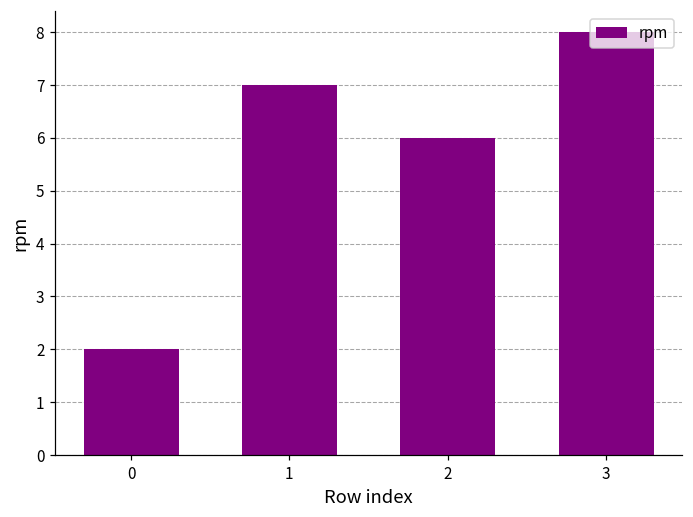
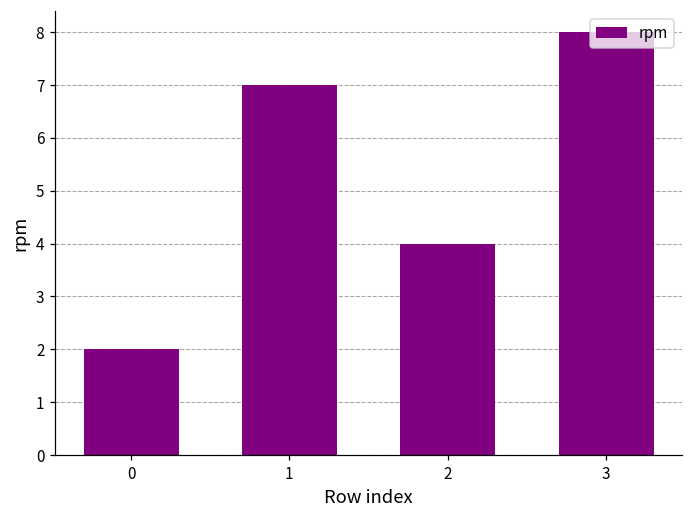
  {
    "0": 2,
    "1": 7,
-   "2": 6
+   "2": 4
  }
